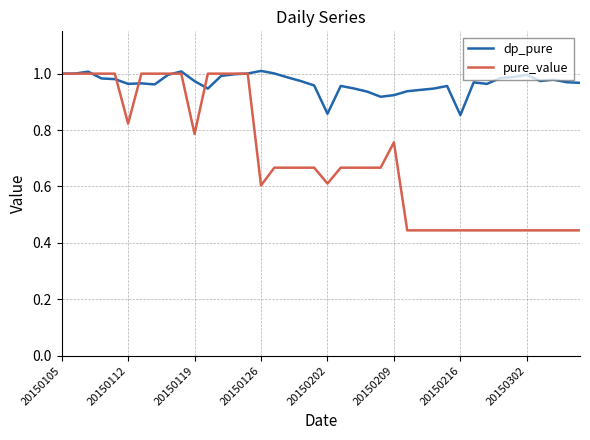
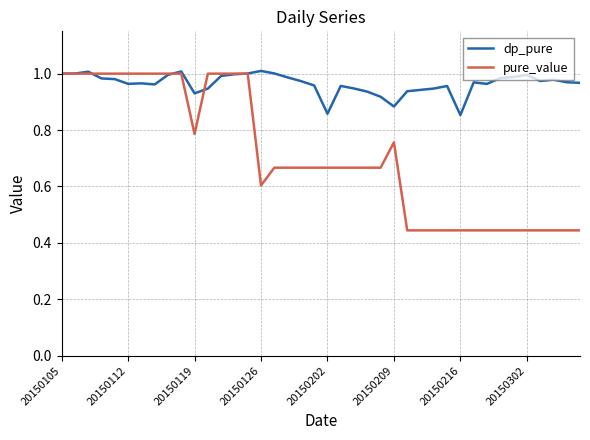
  {
    "dp_pure": {
      "20150112": 0.96,
-     "20150119": 0.97,
+     "20150119": 0.93,
      "20150126": 1.01,
      "20150202": 0.86,
-     "20150209": 0.92,
+     "20150209": 0.88,
      "20150216": 0.85
    },
    "pure_value": {
-     "20150112": 0.82,
+     "20150112": 1.00,
      "20150119": 0.79,
      "20150126": 0.60,
-     "20150202": 0.61,
+     "20150202": 0.67,
      "20150209": 0.76,
      "20150216": 0.44,
      "20150302": 0.44
    }
  }
